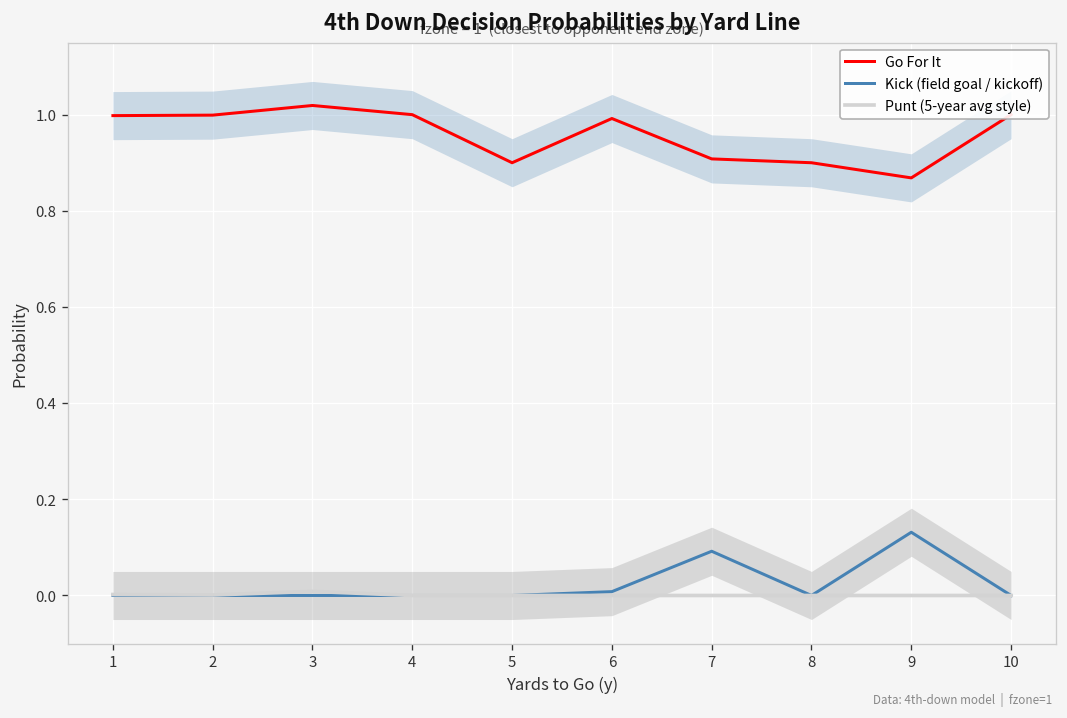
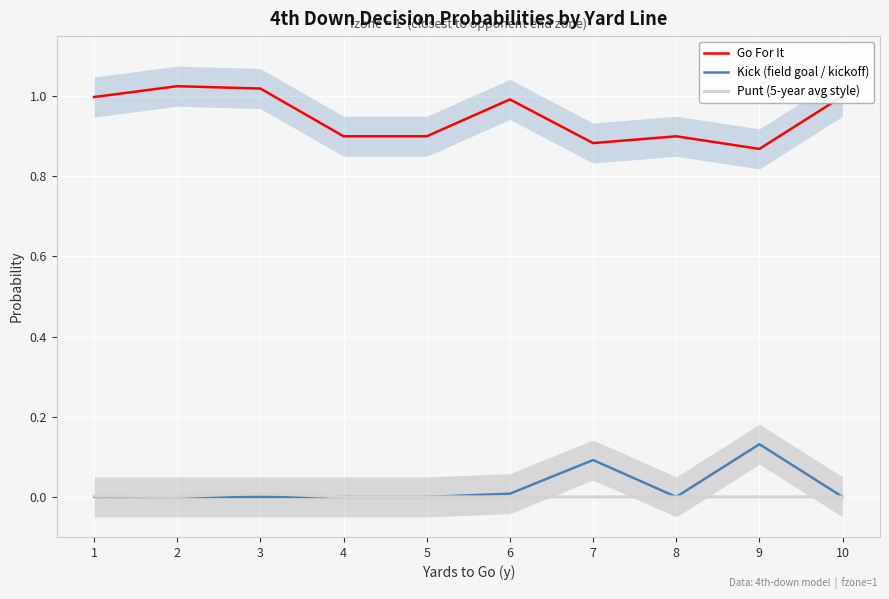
  {
    "Go For It": {
      "1": 1.00,
-     "2": 1.00,
+     "2": 1.03,
      "3": 1.02,
-     "4": 1.0,
+     "4": 0.9,
      "5": 0.90,
      "6": 0.99,
-     "7": 0.91,
+     "7": 0.88,
      "8": 0.90,
      "9": 0.87
    }
  }
